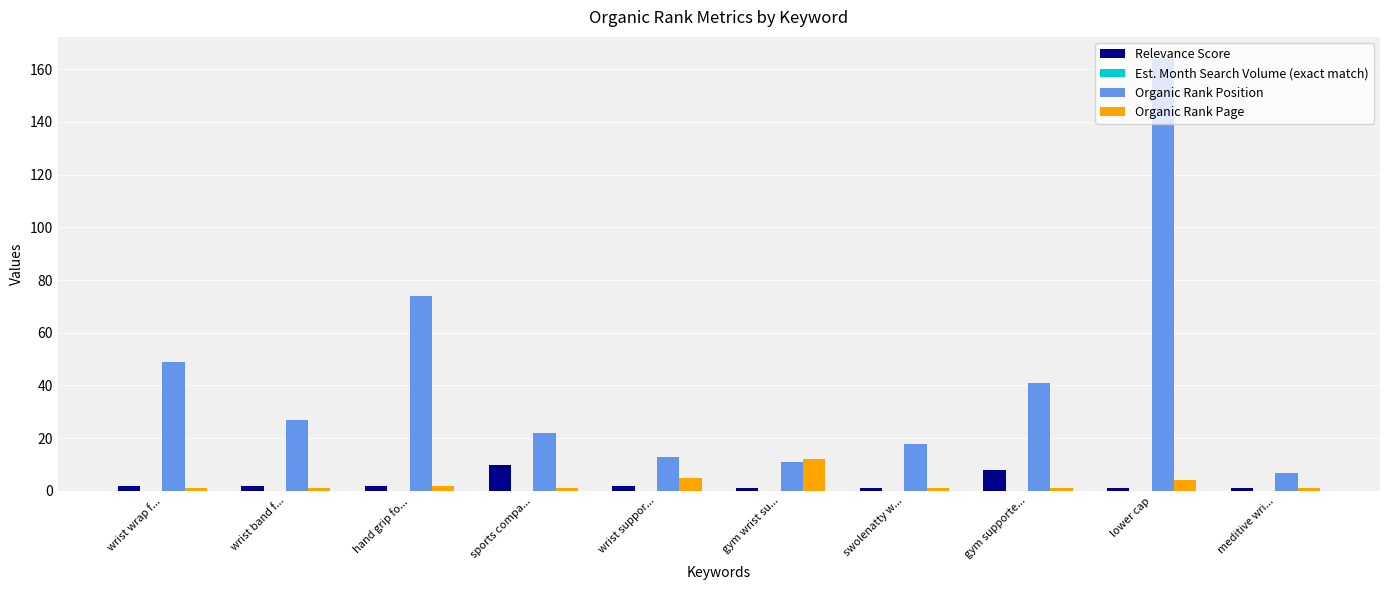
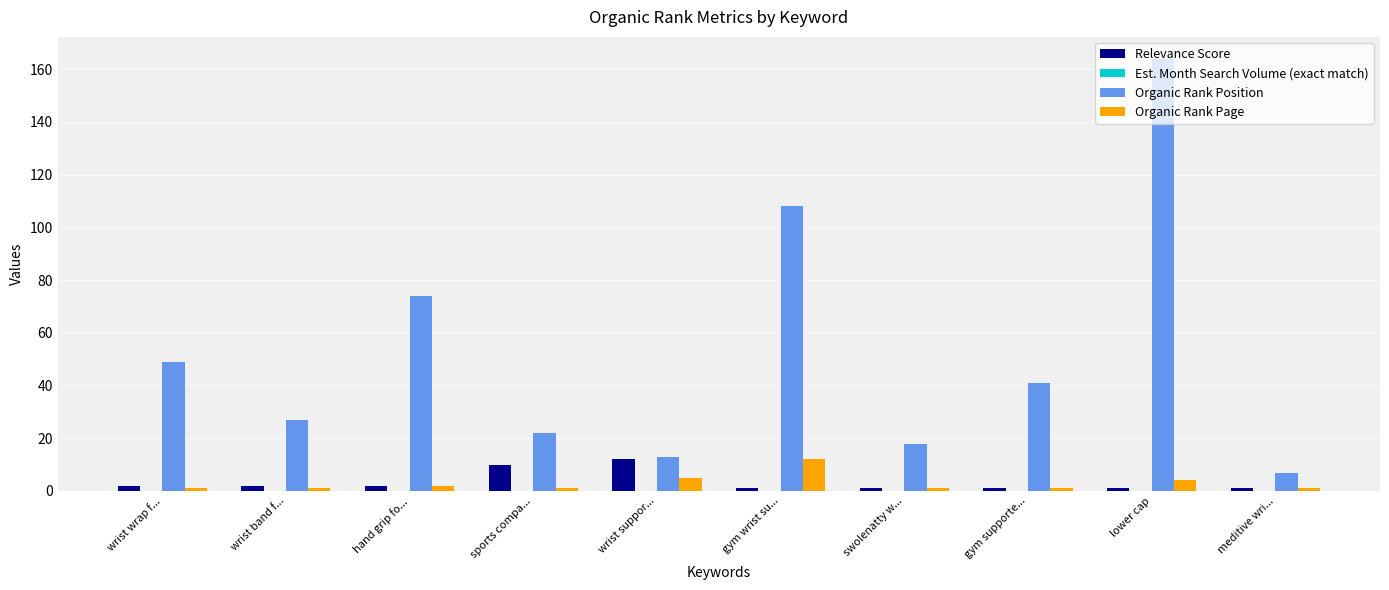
  {
    "Relevance Score": {
      "wrist wrap f...": 2,
      "wrist band f...": 2,
      "hand grip fo...": 2,
      "sports compa...": 10,
-     "wrist suppor...": 2,
+     "wrist suppor...": 12,
      "gym wrist su...": 1,
      "swolenatty w...": 1,
-     "gym supporte...": 8,
+     "gym supporte...": 1,
      "lower cap": 1,
      "meditive wri...": 1
    },
    "Est. Month Search Volume (exact match)": {
      "wrist wrap f...": 0,
      "wrist band f...": 0,
      "hand grip fo...": 0,
      "sports compa...": 0,
      "wrist suppor...": 0,
      "gym wrist su...": 0,
      "swolenatty w...": 0,
      "gym supporte...": 0,
      "lower cap": 0,
      "meditive wri...": 0
    },
    "Organic Rank Position": {
      "wrist wrap f...": 49,
      "wrist band f...": 27,
      "hand grip fo...": 74,
      "sports compa...": 22,
      "wrist suppor...": 13,
-     "gym wrist su...": 11,
+     "gym wrist su...": 108,
      "swolenatty w...": 18,
      "gym supporte...": 41,
      "meditive wri...": 7
    },
    "Organic Rank Page": {
      "wrist wrap f...": 1,
      "wrist band f...": 1,
      "hand grip fo...": 2,
      "sports compa...": 1,
      "wrist suppor...": 5,
      "gym wrist su...": 12,
      "swolenatty w...": 1,
      "gym supporte...": 1,
      "lower cap": 4,
      "meditive wri...": 1
    }
  }
